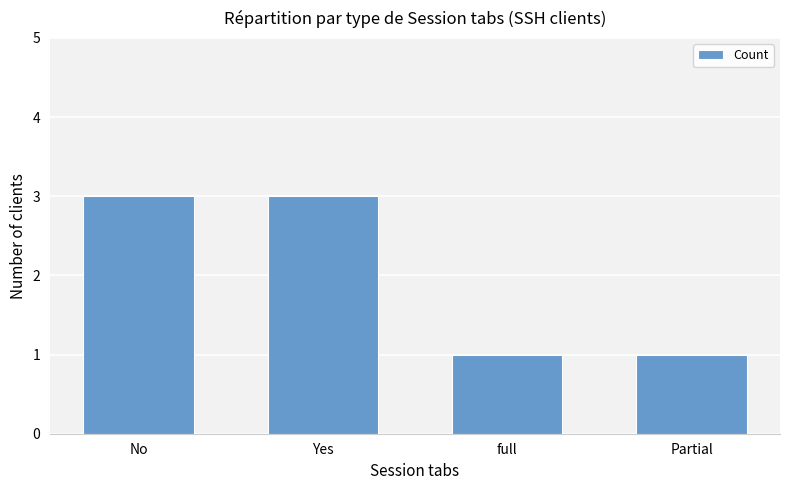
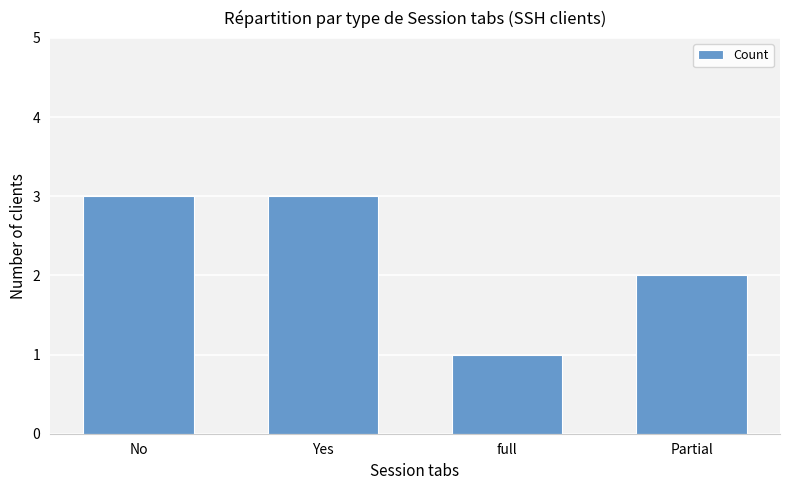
  {
    "No": 3,
    "Yes": 3,
    "full": 1,
-   "Partial": 1
+   "Partial": 2
  }
